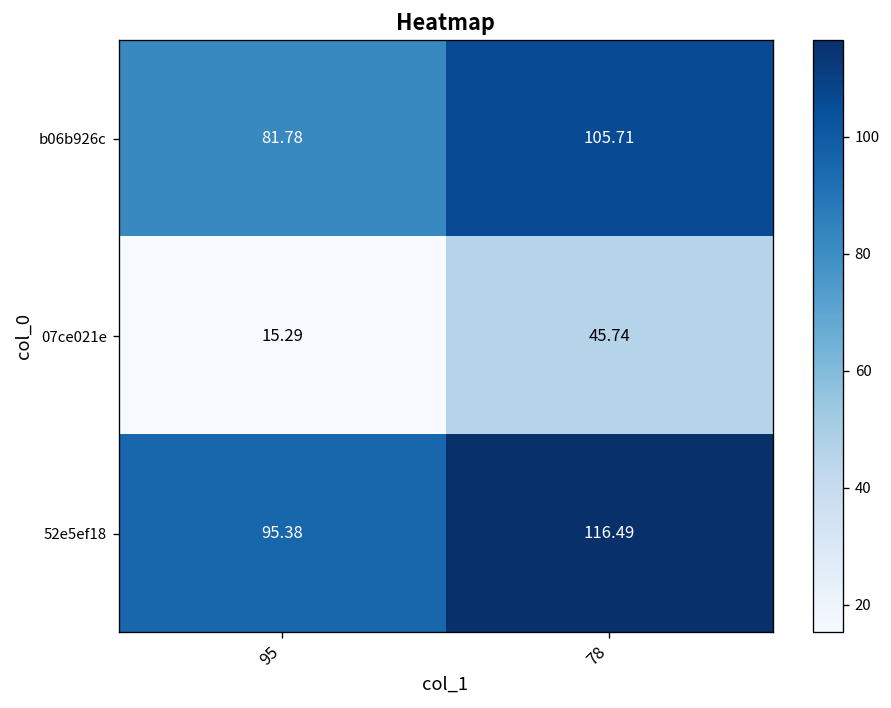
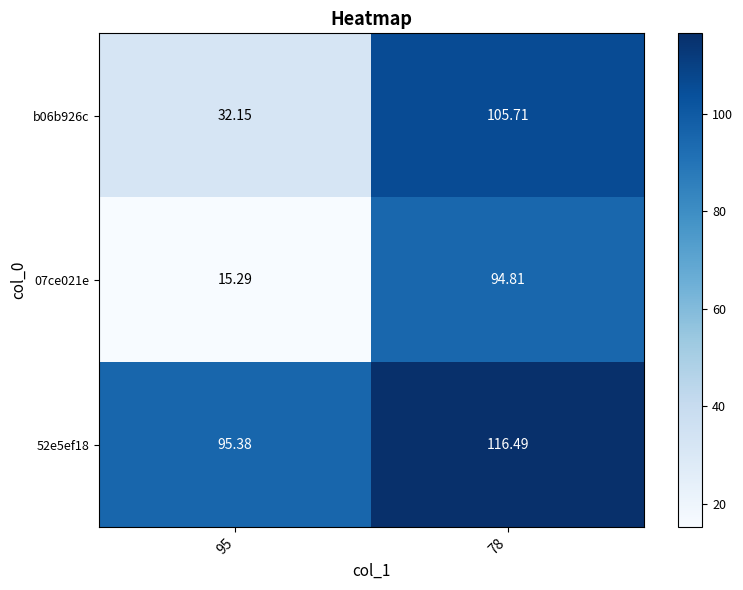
  {
    "b06b926c": {
-     "95": 81.78,
+     "95": 32.15,
      "78": 105.71
    },
    "07ce021e": {
      "95": 15.29,
-     "78": 45.74
+     "78": 94.81
    },
    "52e5ef18": {
      "95": 95.38,
      "78": 116.49
    }
  }
